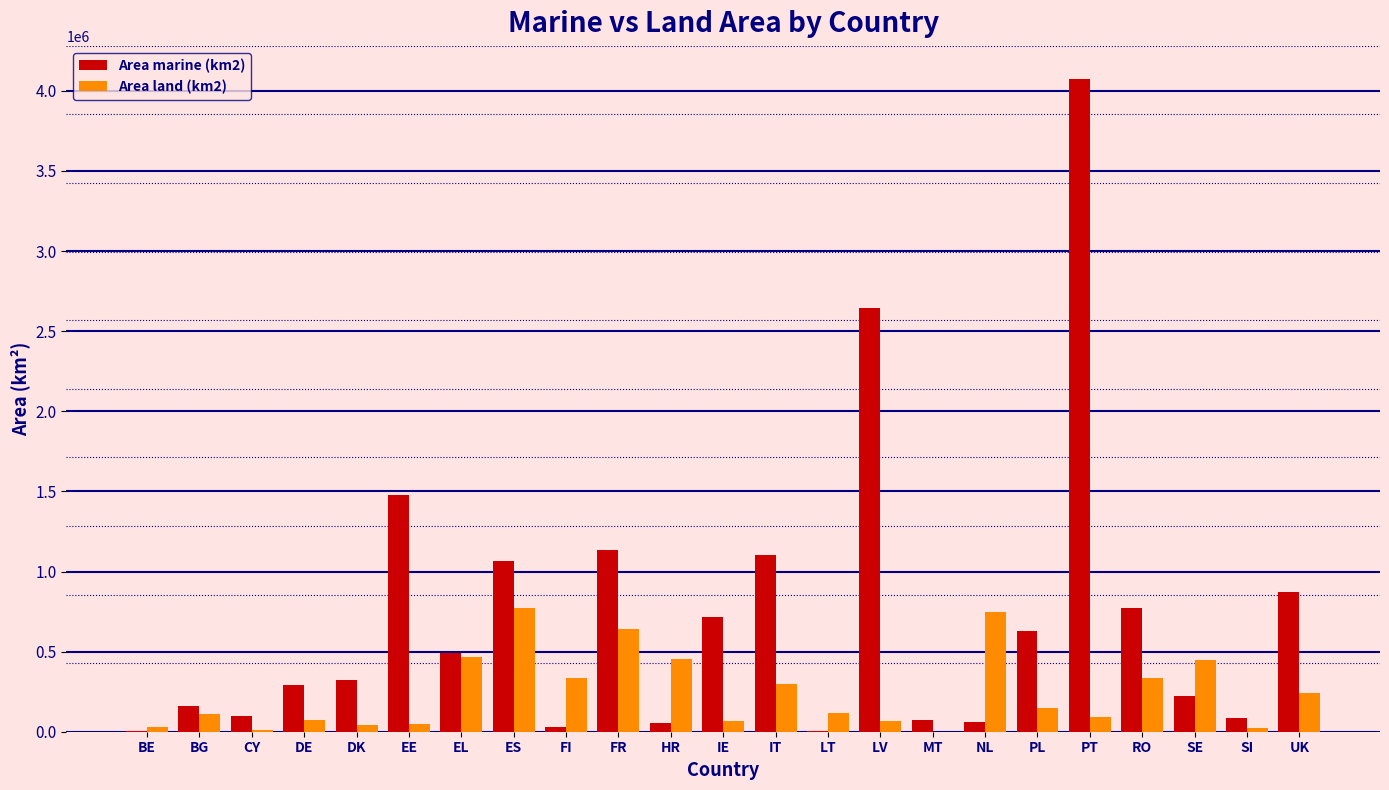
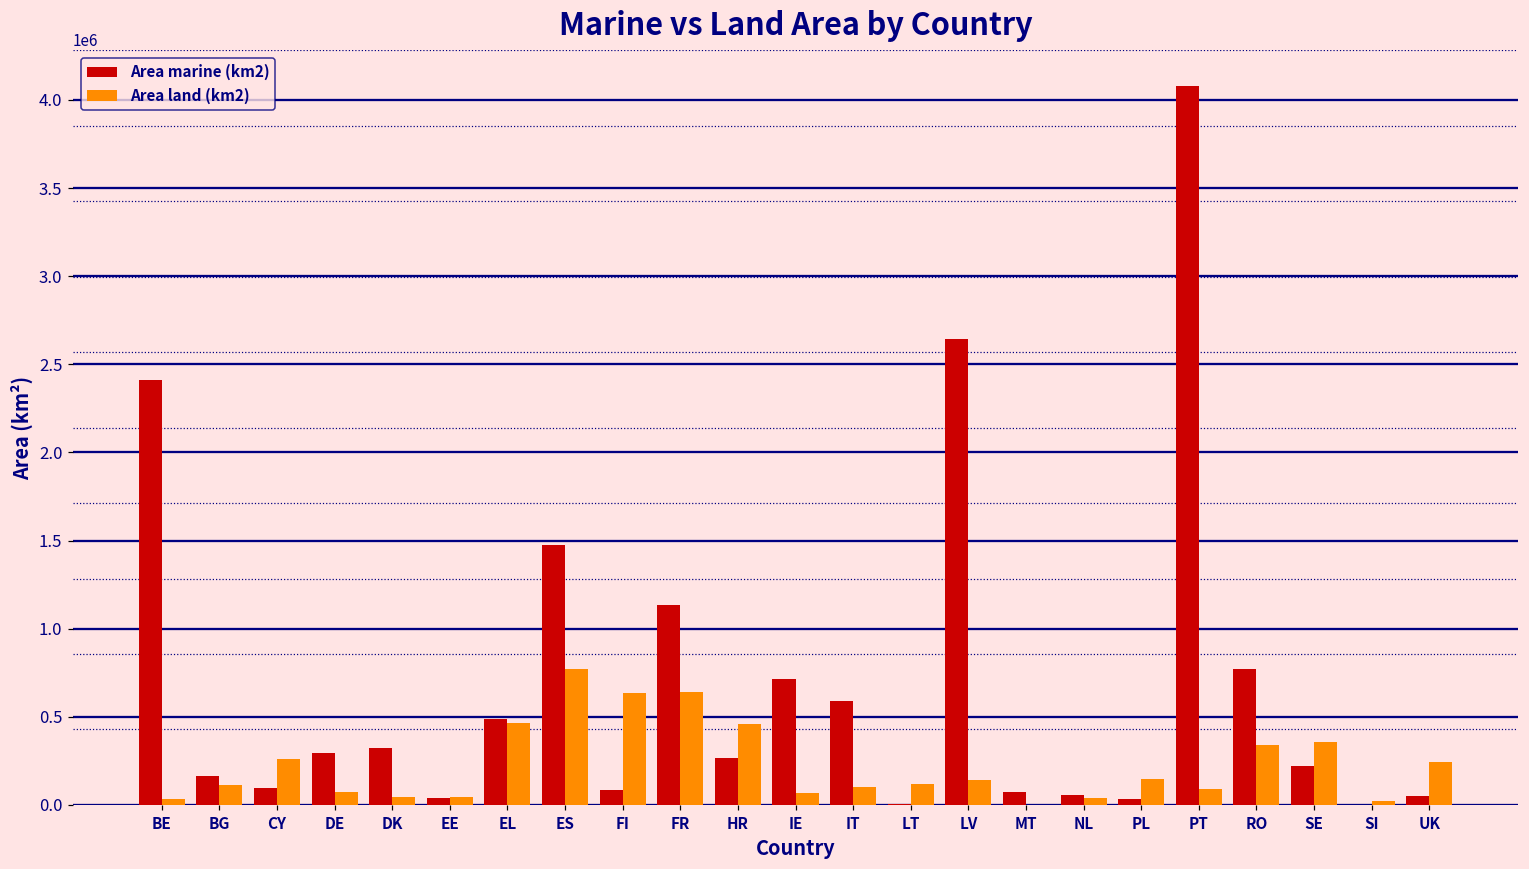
  {
    "Area marine (km2)": {
-     "BE": 0,
+     "BE": 2410000,
      "BG": 160000,
      "CY": 100000,
      "DE": 290000,
      "DK": 320000,
-     "EE": 1480000,
+     "EE": 40000,
      "EL": 490000,
-     "ES": 1070000,
-     "FI": 30000,
+     "ES": 1480000,
+     "FI": 80000,
      "FR": 1130000,
-     "HR": 60000,
+     "HR": 260000,
      "IE": 710000,
-     "IT": 1100000,
+     "IT": 590000,
      "LV": 2640000,
      "MT": 80000,
      "NL": 60000,
-     "PL": 630000,
+     "PL": 30000,
      "PT": 4080000,
      "RO": 770000,
      "SE": 220000,
-     "SI": 80000,
-     "UK": 870000
+     "SI": 0,
+     "UK": 50000
    },
    "Area land (km2)": {
      "BE": 30000,
      "BG": 110000,
-     "CY": 10000,
+     "CY": 260000,
      "DE": 80000,
      "DK": 40000,
      "EE": 50000,
      "EL": 460000,
      "ES": 770000,
-     "FI": 340000,
+     "FI": 640000,
      "FR": 640000,
      "HR": 460000,
      "IE": 70000,
-     "IT": 300000,
+     "IT": 100000,
      "LT": 120000,
-     "LV": 60000,
-     "NL": 750000,
+     "LV": 140000,
+     "NL": 40000,
      "PL": 150000,
      "PT": 90000,
      "RO": 340000,
-     "SE": 450000,
+     "SE": 360000,
      "SI": 20000,
      "UK": 240000
    }
  }
